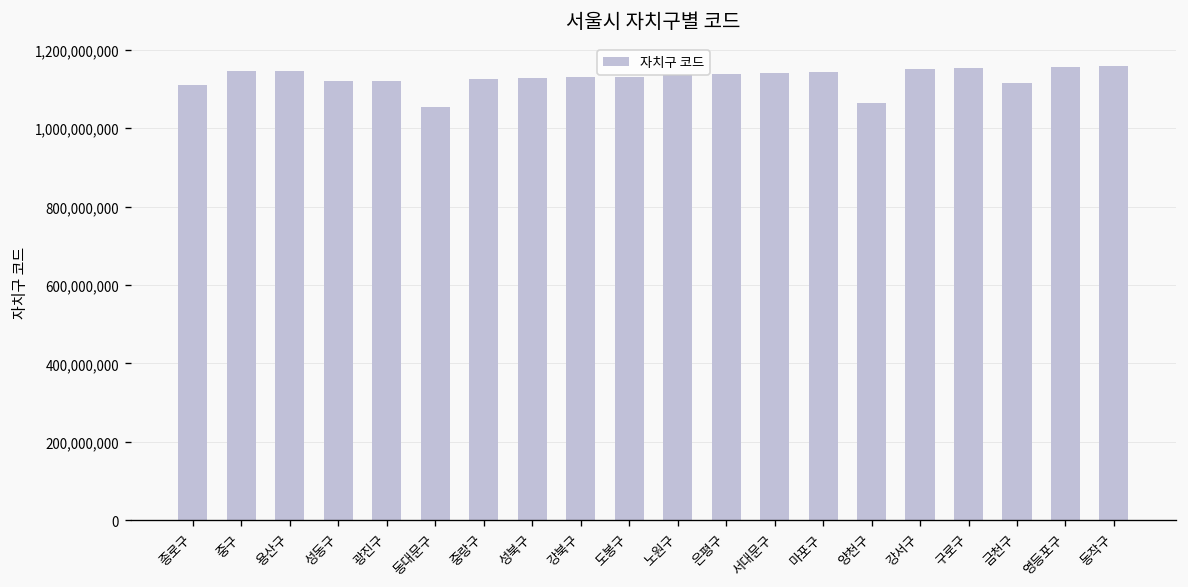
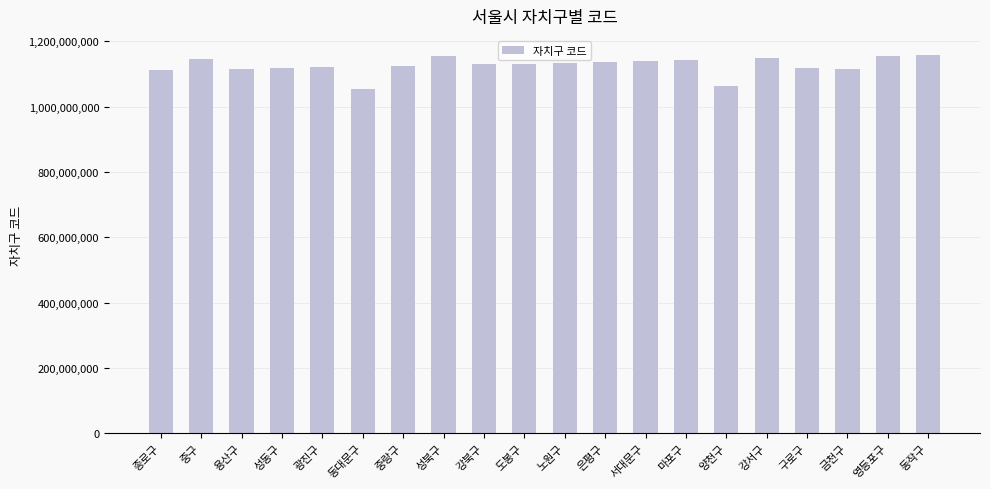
  {
    "종로구": "1,110,000,000",
    "중구": "1,150,000,000",
-   "용산구": "1,150,000,000",
+   "용산구": "1,120,000,000",
    "성동구": "1,120,000,000",
    "광진구": "1,120,000,000",
    "동대문구": "1,050,000,000",
    "중랑구": "1,130,000,000",
-   "성북구": "1,130,000,000",
+   "성북구": "1,160,000,000",
    "강북구": "1,130,000,000",
    "도봉구": "1,130,000,000",
    "노원구": "1,140,000,000",
    "은평구": "1,140,000,000",
    "서대문구": "1,140,000,000",
    "마포구": "1,140,000,000",
    "양천구": "1,060,000,000",
    "강서구": "1,150,000,000",
-   "구로구": "1,150,000,000",
+   "구로구": "1,120,000,000",
    "금천구": "1,120,000,000",
    "영등포구": "1,160,000,000",
    "동작구": "1,160,000,000"
  }
